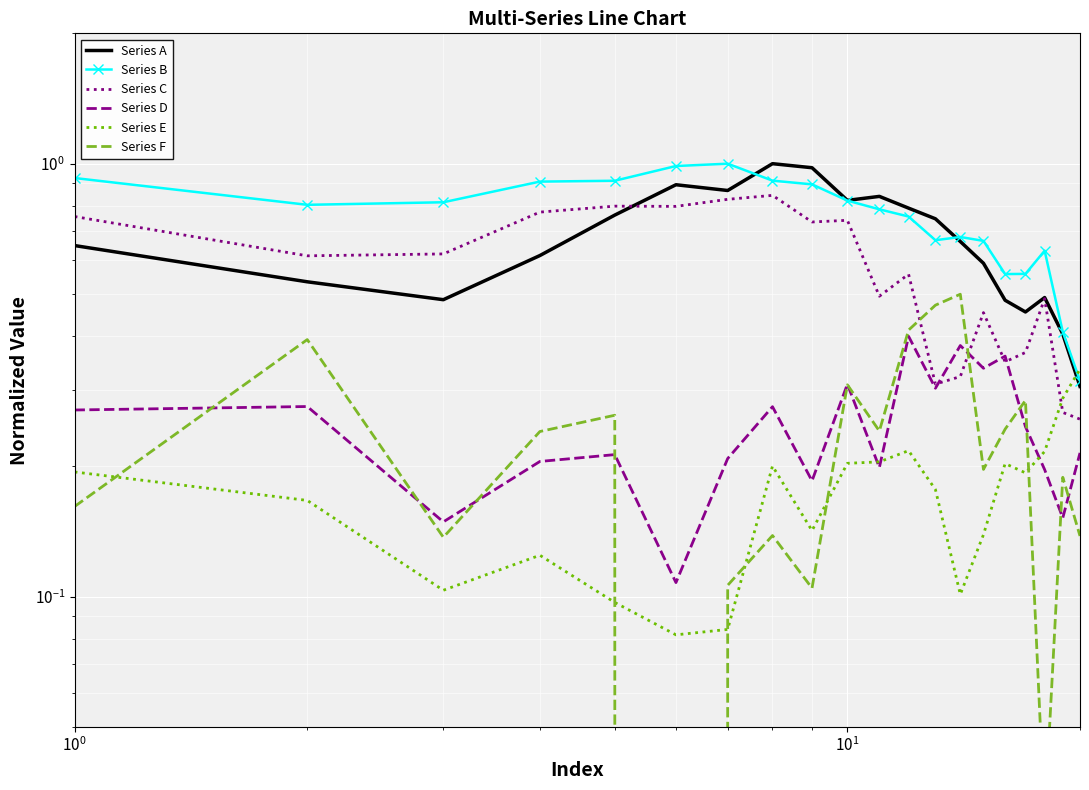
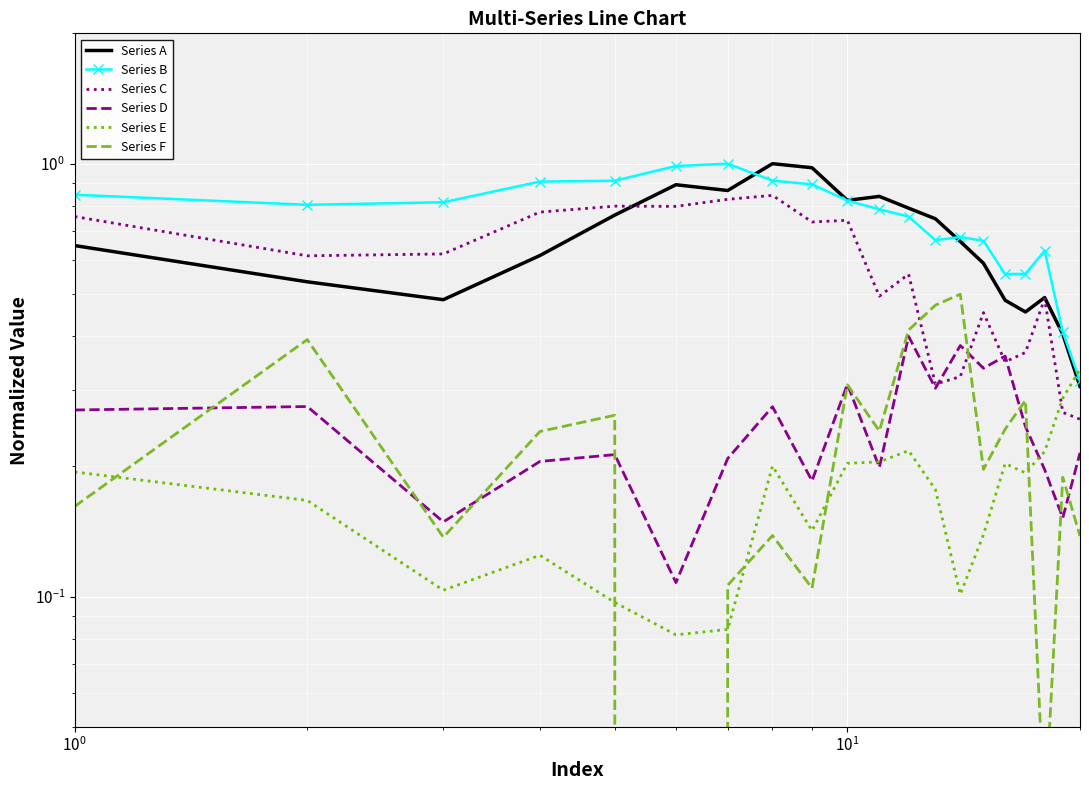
  {
    "Series A": {
      "10^0": 0.65
    },
    "Series B": {
-     "10^0": 0.93
+     "10^0": 0.85
    }
  }
